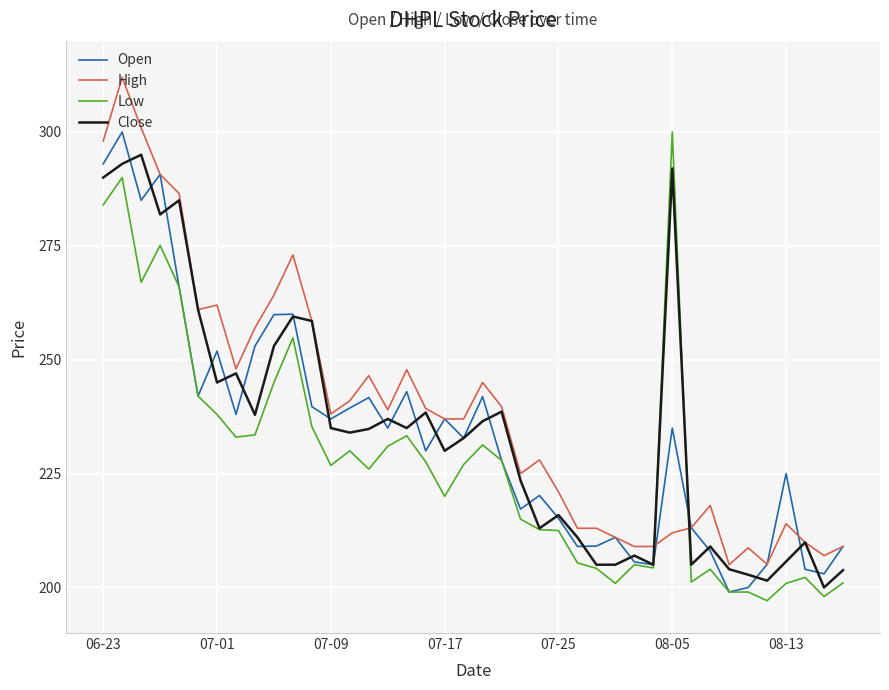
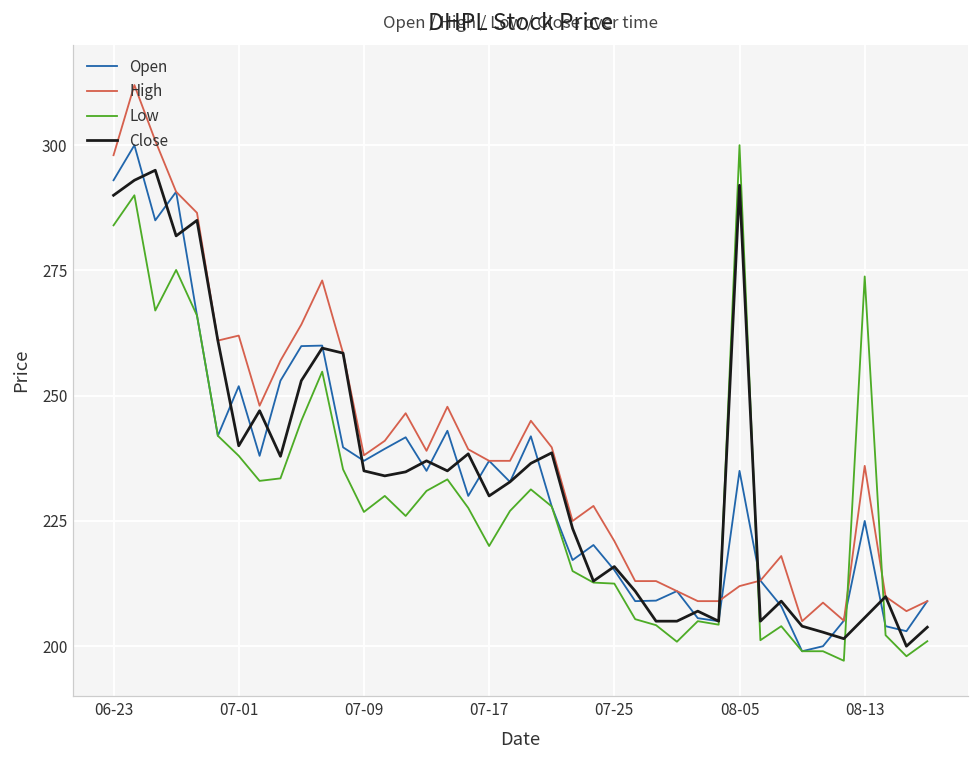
  {
    "Open": {
      "06-23": 293,
      "07-01": 252,
      "07-09": 237,
      "07-25": 215,
      "08-05": 235,
      "08-13": 225
    },
    "High": {
      "06-23": 298,
      "07-01": 262,
      "07-09": 238,
      "07-25": 221,
      "08-05": 212,
-     "08-13": 214
+     "08-13": 236
    },
    "Low": {
      "06-23": 284,
      "07-01": 238,
      "07-09": 227,
      "07-17": 220,
      "07-25": 213,
      "08-05": 300,
-     "08-13": 201
+     "08-13": 274
    },
    "Close": {
      "06-23": 290,
-     "07-01": 245,
+     "07-01": 240,
      "07-09": 235,
      "07-17": 230,
      "07-25": 216,
      "08-05": 292,
      "08-13": 206
    }
  }
